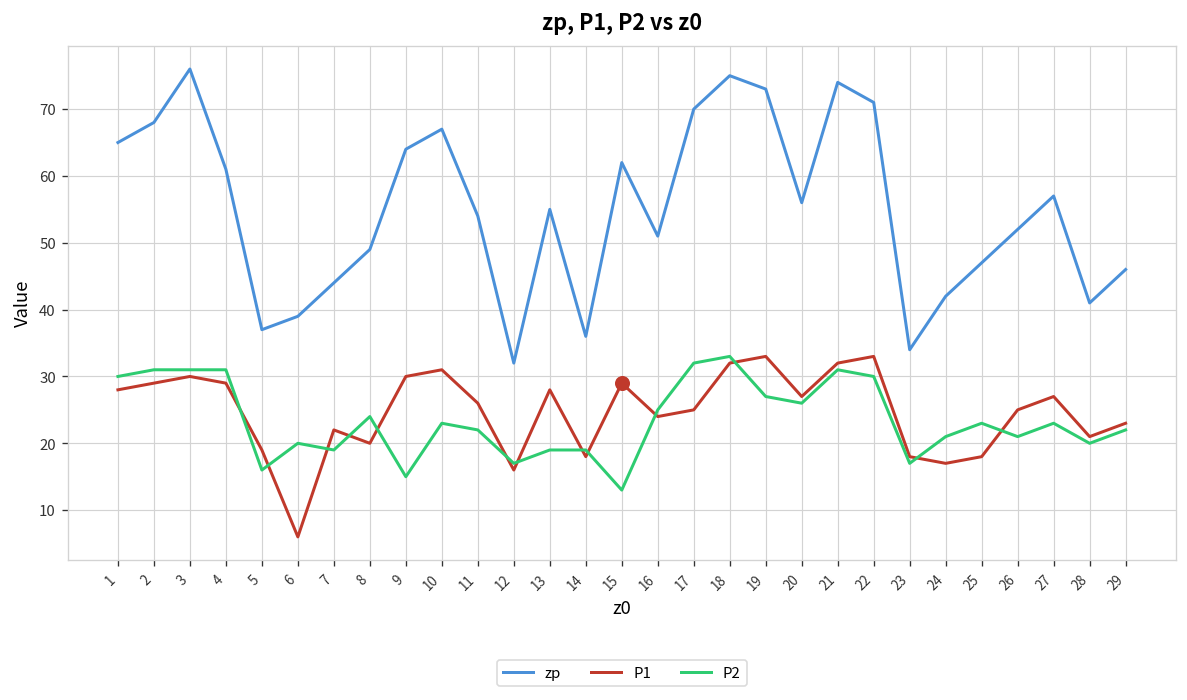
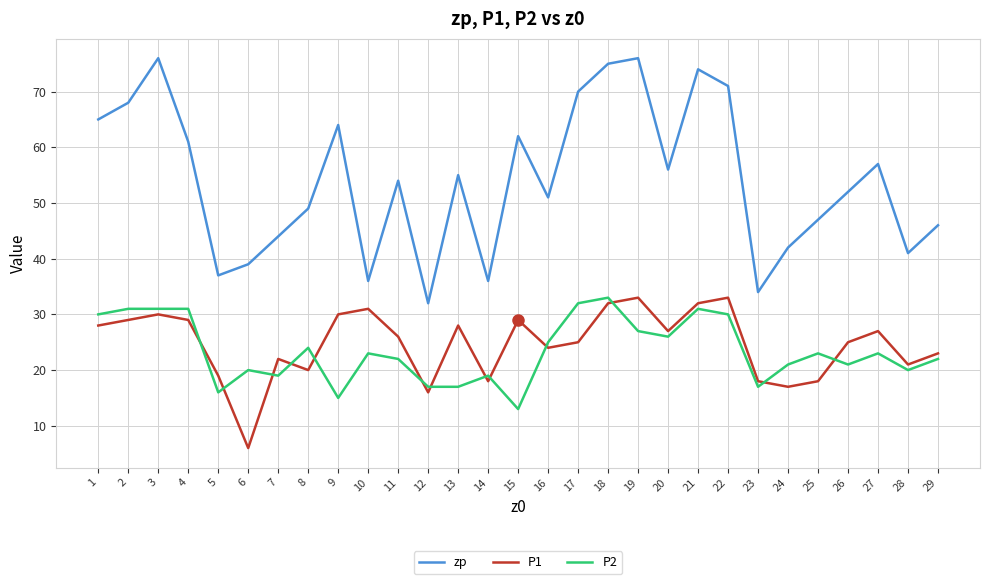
  {
    "zp": {
      "1": 65,
      "2": 68,
      "3": 76,
      "4": 61,
      "5": 37,
      "6": 39,
      "7": 44,
      "8": 49,
      "9": 64,
-     "10": 67,
+     "10": 36,
      "11": 54,
      "12": 32,
      "13": 55,
      "14": 36,
      "15": 62,
      "16": 51,
      "17": 70,
      "18": 75,
-     "19": 73,
+     "19": 76,
      "20": 56,
      "21": 74,
      "22": 71,
      "23": 34,
      "24": 42,
      "25": 47,
      "26": 52,
      "27": 57,
      "28": 41,
      "29": 46
    },
    "P2": {
      "1": 30,
      "2": 31,
      "3": 31,
      "4": 31,
      "5": 16,
      "6": 20,
      "7": 19,
      "8": 24,
      "9": 15,
      "10": 23,
      "11": 22,
      "12": 17,
-     "13": 19,
+     "13": 17,
      "14": 19,
      "15": 13,
      "16": 25,
      "17": 32,
      "18": 33,
      "19": 27,
      "20": 26,
      "21": 31,
      "22": 30,
      "23": 17,
      "24": 21,
      "25": 23,
      "26": 21,
      "27": 23,
      "28": 20,
      "29": 22
    }
  }
